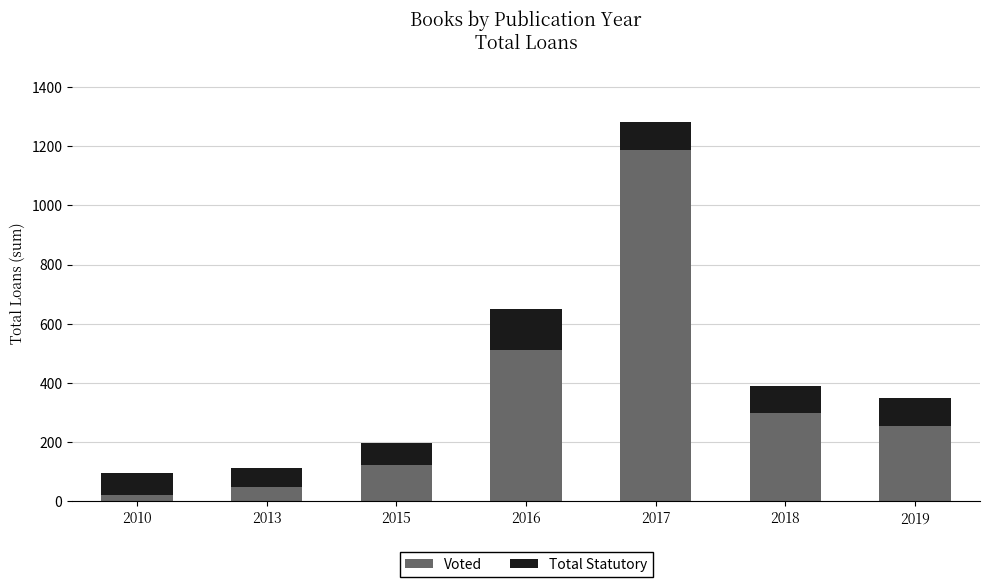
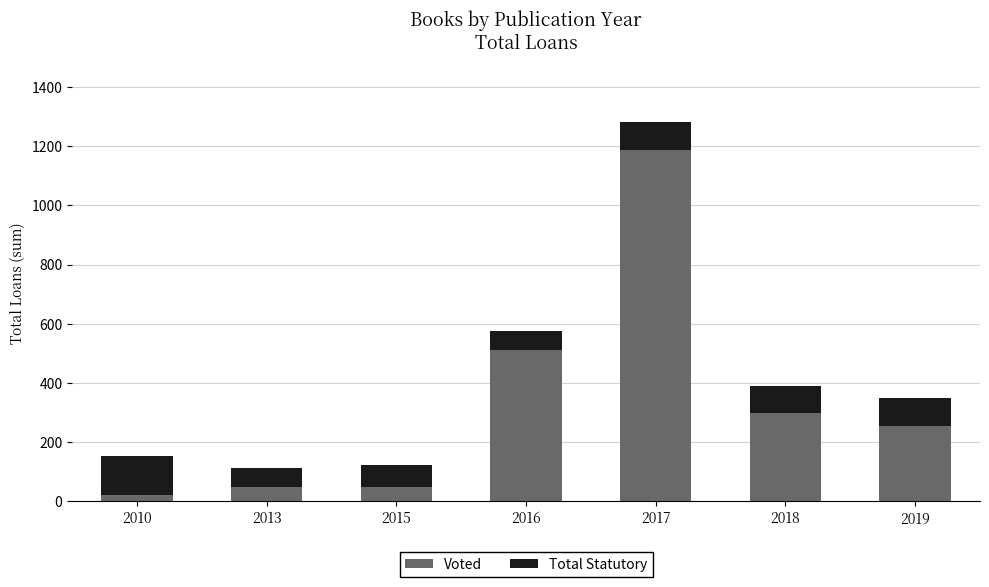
  {
    "Voted": {
      "2010": 20,
      "2013": 50,
-     "2015": 120,
+     "2015": 50,
      "2016": 510,
      "2017": 1190,
      "2018": 300,
      "2019": 250
    },
    "Total Statutory": {
-     "2010": 80,
+     "2010": 130,
      "2013": 60,
      "2015": 80,
-     "2016": 140,
+     "2016": 60,
      "2017": 90,
      "2018": 90,
      "2019": 90
    }
  }
